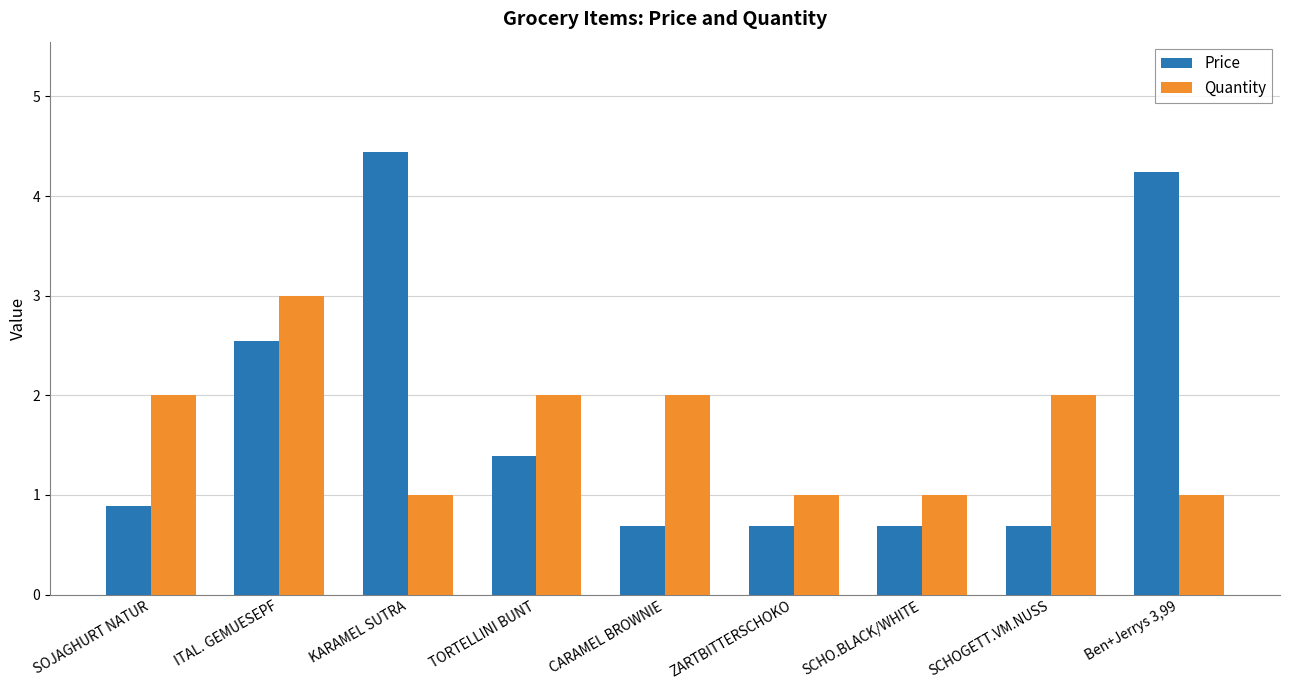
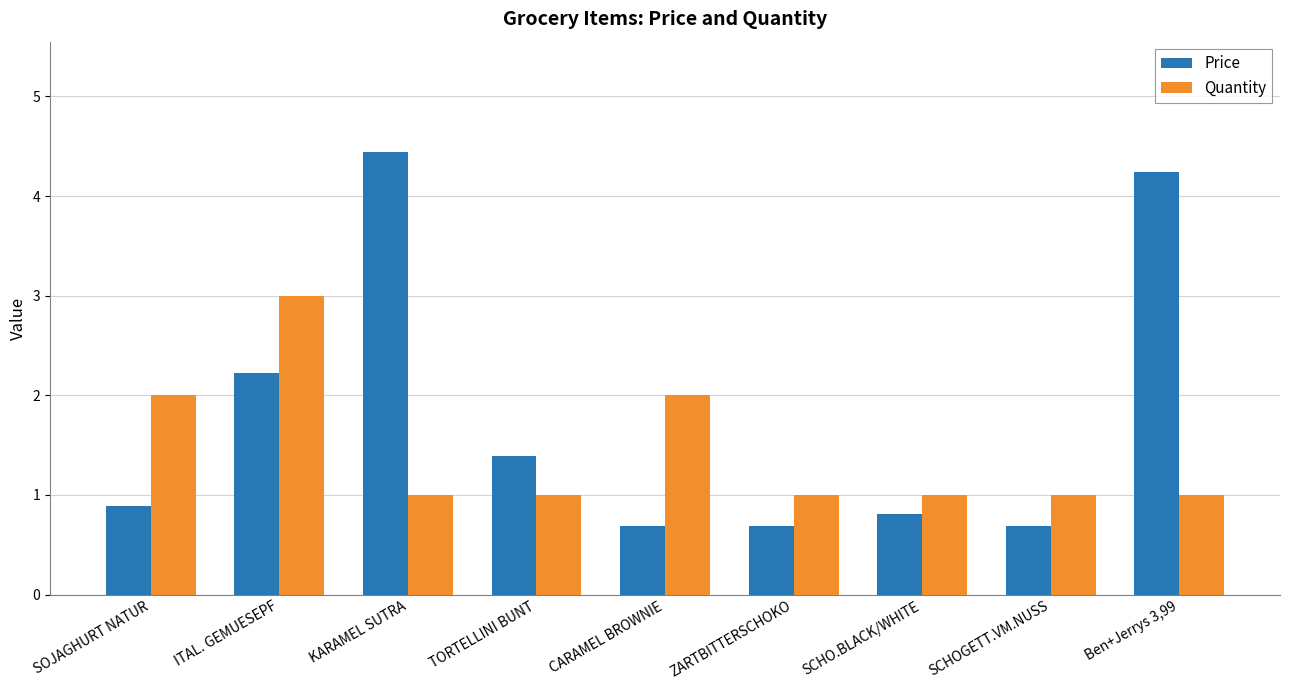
  {
    "Price": {
      "SOJAGHURT NATUR": 0.9,
-     "ITAL. GEMUESEPF": 2.6,
+     "ITAL. GEMUESEPF": 2.2,
      "KARAMEL SUTRA": 4.4,
      "TORTELLINI BUNT": 1.4,
      "CARAMEL BROWNIE": 0.7,
      "ZARTBITTERSCHOKO": 0.7,
-     "SCHO.BLACK/WHITE": 0.7,
+     "SCHO.BLACK/WHITE": 0.8,
      "SCHOGETT.VM.NUSS": 0.7,
      "Ben+Jerrys 3,99": 4.2
    },
    "Quantity": {
      "SOJAGHURT NATUR": 2,
      "ITAL. GEMUESEPF": 3,
      "KARAMEL SUTRA": 1,
-     "TORTELLINI BUNT": 2,
+     "TORTELLINI BUNT": 1,
      "CARAMEL BROWNIE": 2,
      "ZARTBITTERSCHOKO": 1,
      "SCHO.BLACK/WHITE": 1,
-     "SCHOGETT.VM.NUSS": 2,
+     "SCHOGETT.VM.NUSS": 1,
      "Ben+Jerrys 3,99": 1
    }
  }
